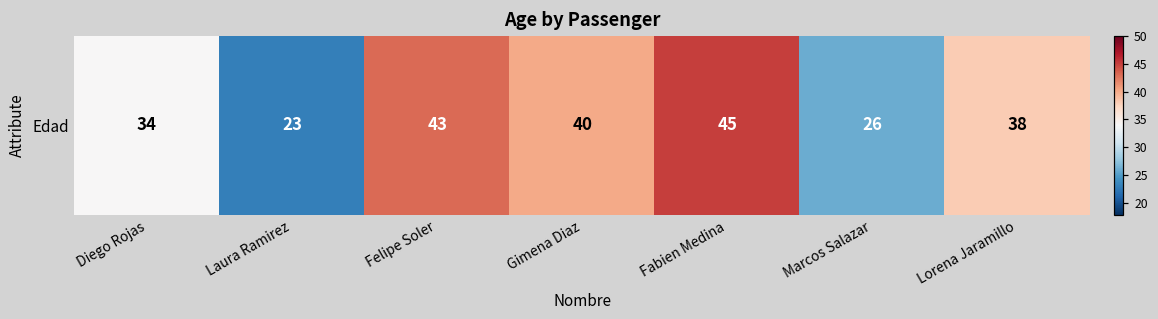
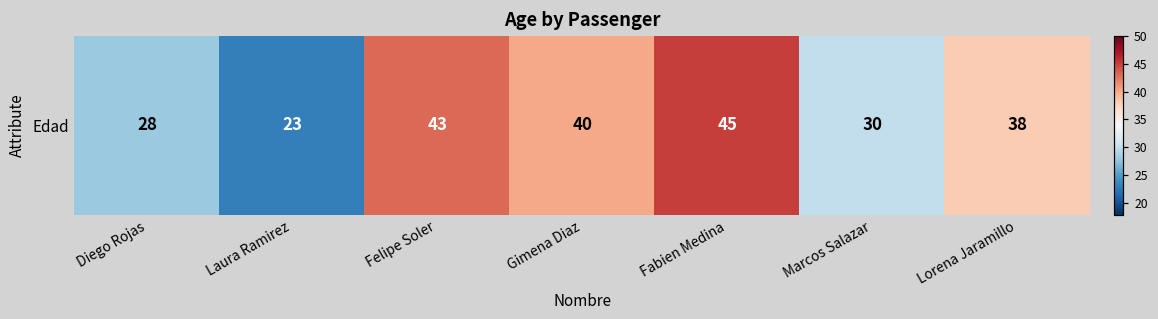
  {
    "Edad": {
-     "Diego Rojas": 34,
+     "Diego Rojas": 28,
      "Laura Ramirez": 23,
      "Felipe Soler": 43,
      "Gimena Diaz": 40,
      "Fabien Medina": 45,
-     "Marcos Salazar": 26,
+     "Marcos Salazar": 30,
      "Lorena Jaramillo": 38
    }
  }
